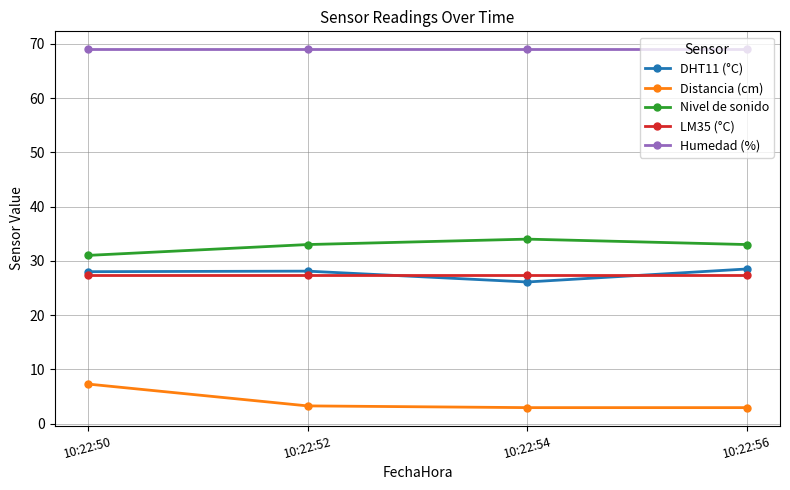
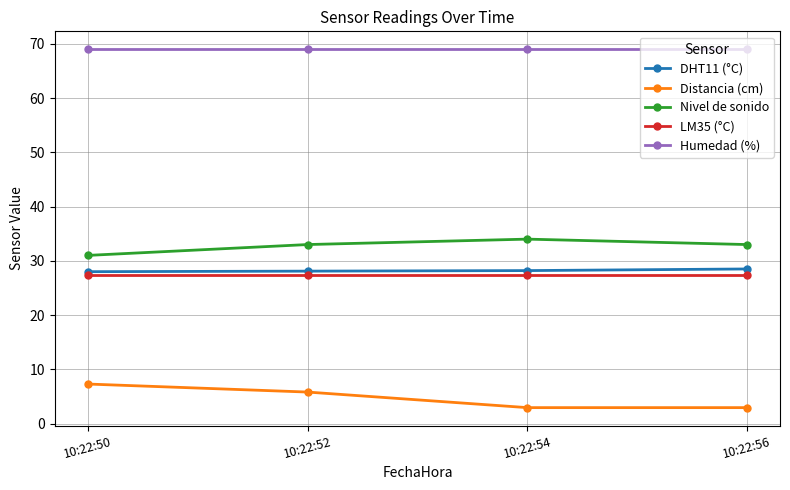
  {
    "DHT11 (°C)": {
      "10:22:50": 28,
      "10:22:52": 28,
-     "10:22:54": 26,
+     "10:22:54": 28,
      "10:22:56": 29
    },
    "Distancia (cm)": {
      "10:22:50": 7,
-     "10:22:52": 3,
+     "10:22:52": 6,
      "10:22:54": 3,
      "10:22:56": 3
    },
    "Nivel de sonido": {
      "10:22:50": 31,
      "10:22:52": 33,
      "10:22:54": 34,
      "10:22:56": 33
    },
    "LM35 (°C)": {
      "10:22:50": 27,
      "10:22:52": 27,
      "10:22:54": 27,
      "10:22:56": 27
    },
    "Humedad (%)": {
      "10:22:50": 69,
      "10:22:52": 69,
      "10:22:54": 69
    }
  }
